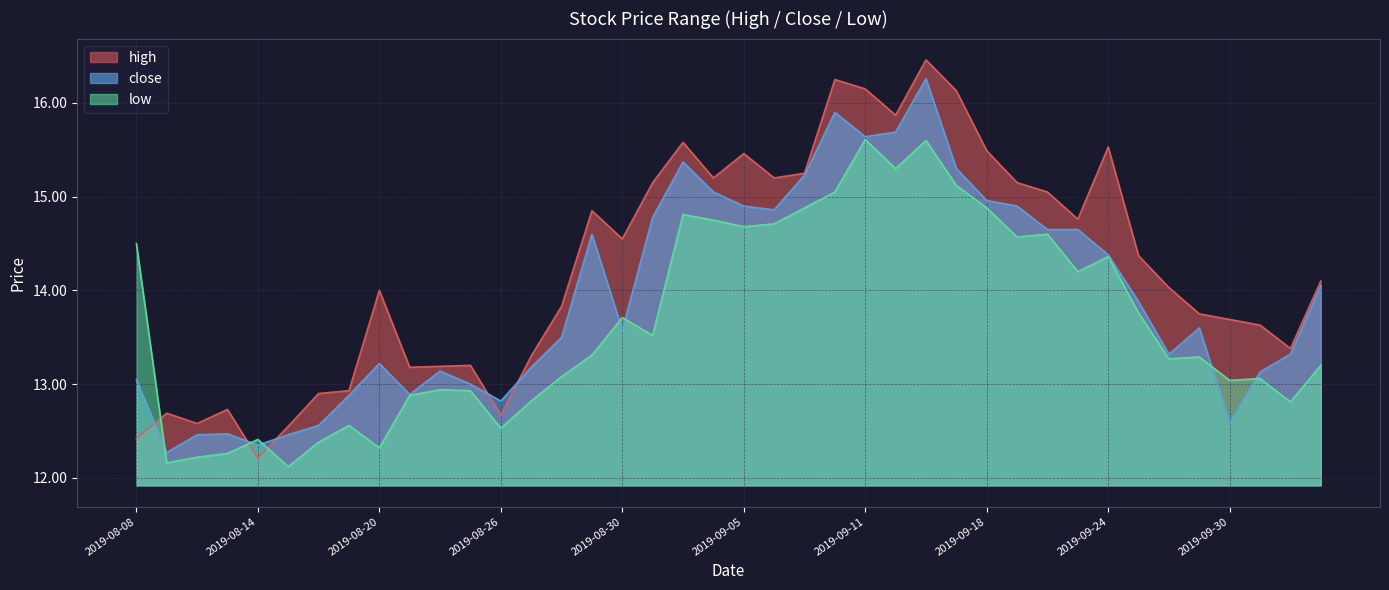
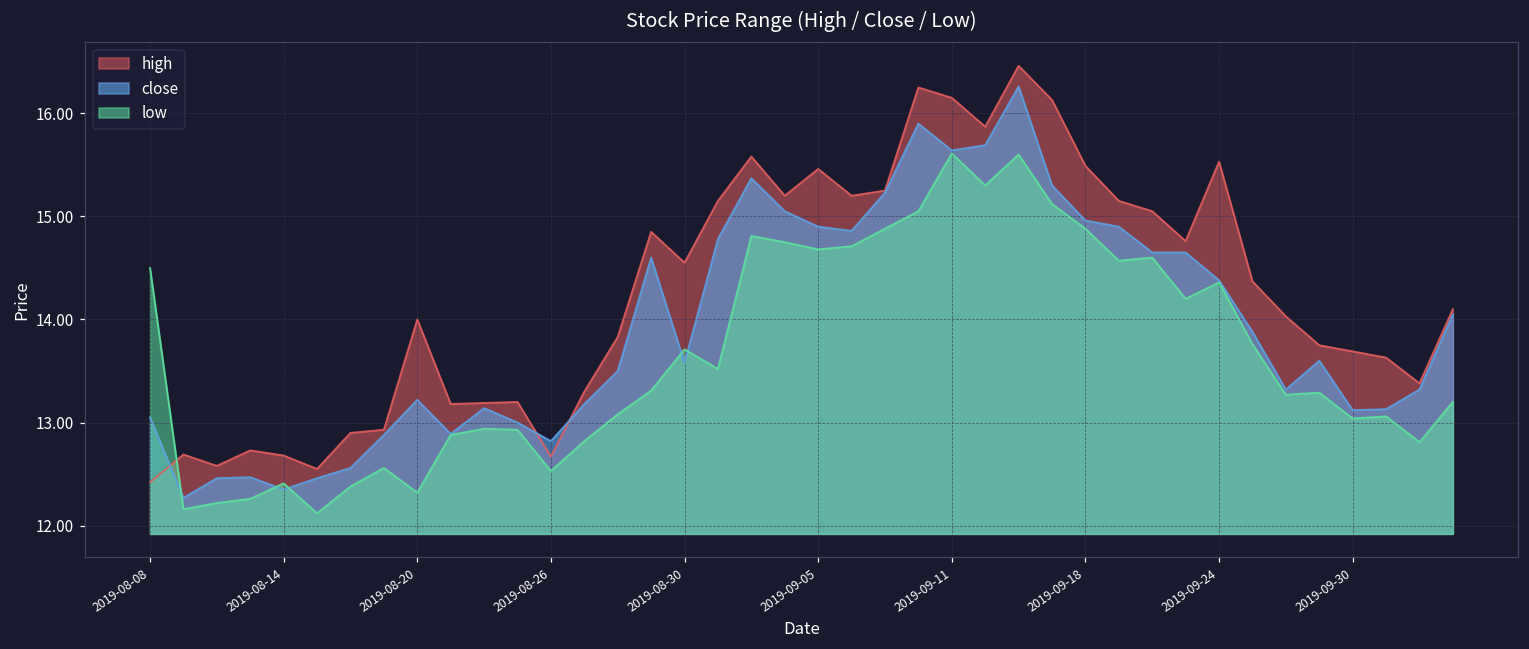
  {
    "high": {
      "2019-08-08": 12.4,
-     "2019-08-14": 12.2,
+     "2019-08-14": 12.7,
      "2019-08-20": 14.0,
      "2019-08-26": 12.7,
      "2019-08-30": 14.6,
      "2019-09-05": 15.5,
      "2019-09-11": 16.2,
      "2019-09-18": 15.5,
      "2019-09-24": 15.5,
      "2019-09-30": 13.7
    },
    "close": {
      "2019-08-08": 13.1,
      "2019-08-14": 12.4,
      "2019-08-20": 13.2,
      "2019-08-26": 12.8,
      "2019-08-30": 13.6,
      "2019-09-05": 14.9,
      "2019-09-11": 15.6,
      "2019-09-18": 15.0,
-     "2019-09-30": 12.6
+     "2019-09-30": 13.1
    },
    "low": {
      "2019-08-08": 14.5,
      "2019-08-14": 12.4,
      "2019-08-20": 12.3,
      "2019-08-26": 12.5,
      "2019-08-30": 13.7,
      "2019-09-05": 14.7,
      "2019-09-11": 15.6,
      "2019-09-18": 14.9,
      "2019-09-30": 13.0
    }
  }
